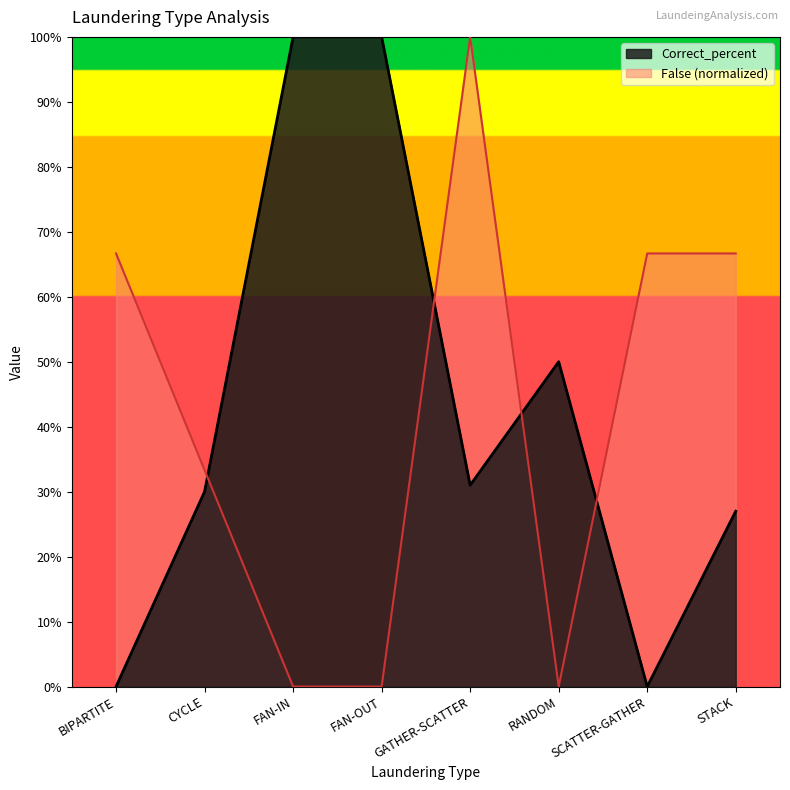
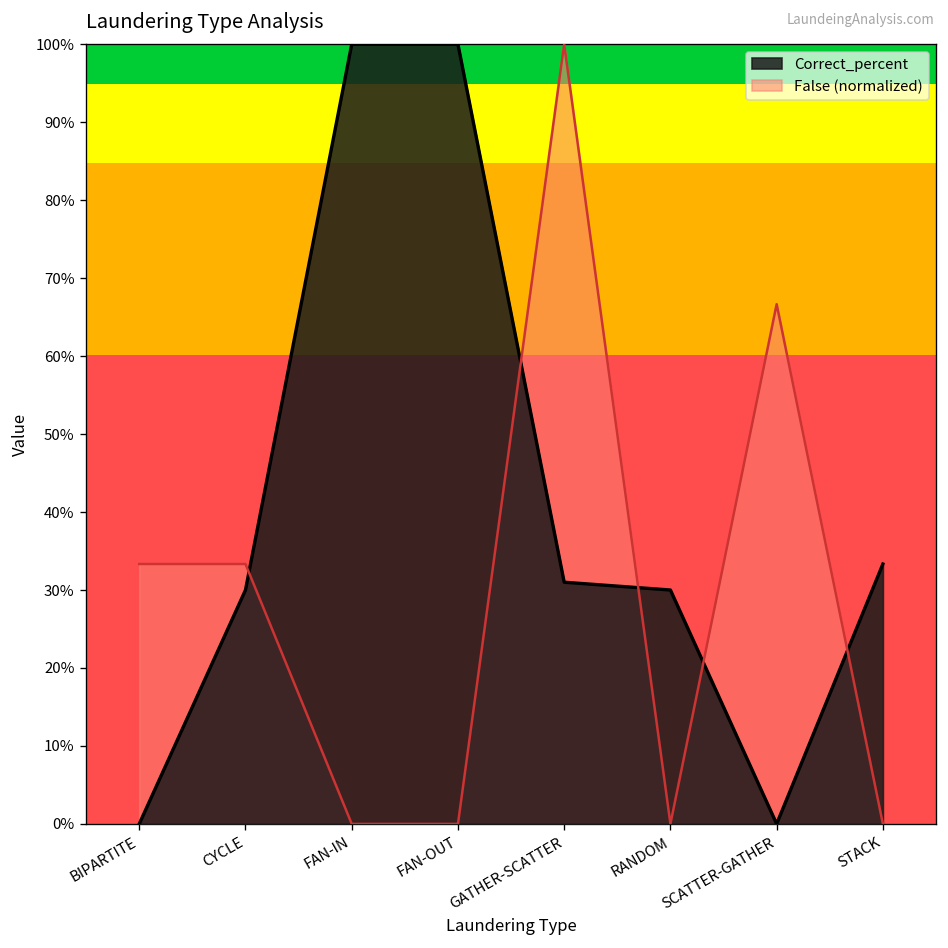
  {
    "Correct_percent": {
      "BIPARTITE": "0%",
      "CYCLE": "30%",
      "FAN-IN": "100%",
      "FAN-OUT": "100%",
      "GATHER-SCATTER": "31%",
-     "RANDOM": "50%",
+     "RANDOM": "30%",
      "SCATTER-GATHER": "0%",
-     "STACK": "27%"
+     "STACK": "33%"
    },
    "False (normalized)": {
-     "BIPARTITE": "67%",
+     "BIPARTITE": "33%",
      "CYCLE": "33%",
      "FAN-IN": "0%",
      "FAN-OUT": "0%",
      "GATHER-SCATTER": "100%",
      "RANDOM": "0%",
      "SCATTER-GATHER": "67%",
-     "STACK": "67%"
+     "STACK": "0%"
    }
  }
